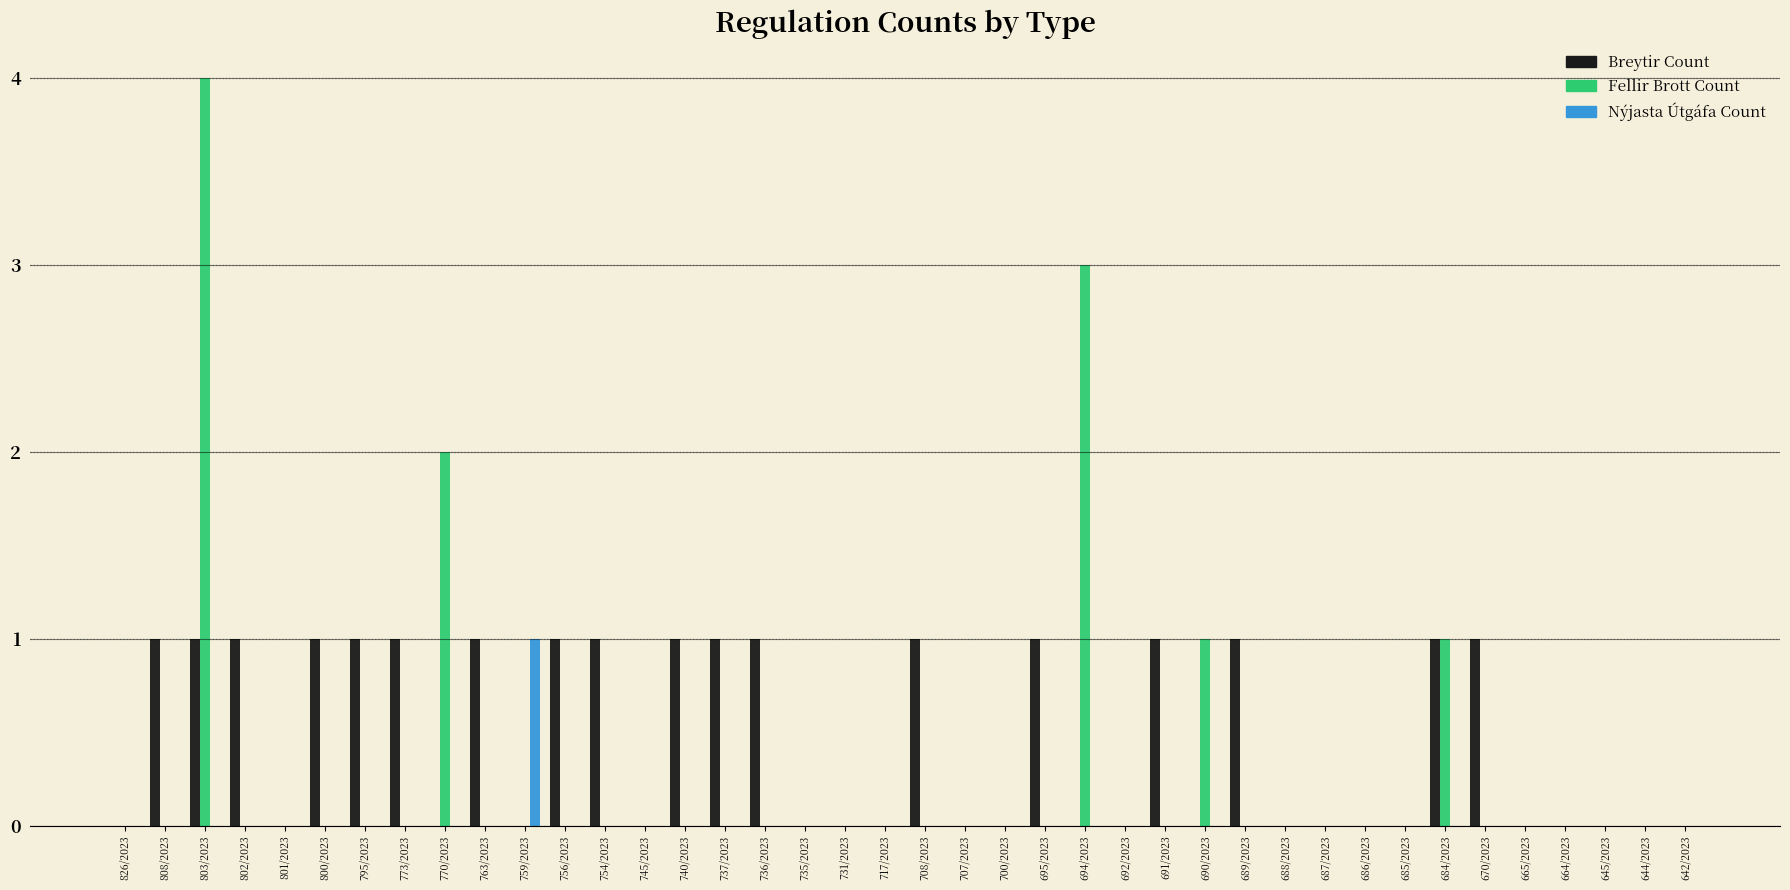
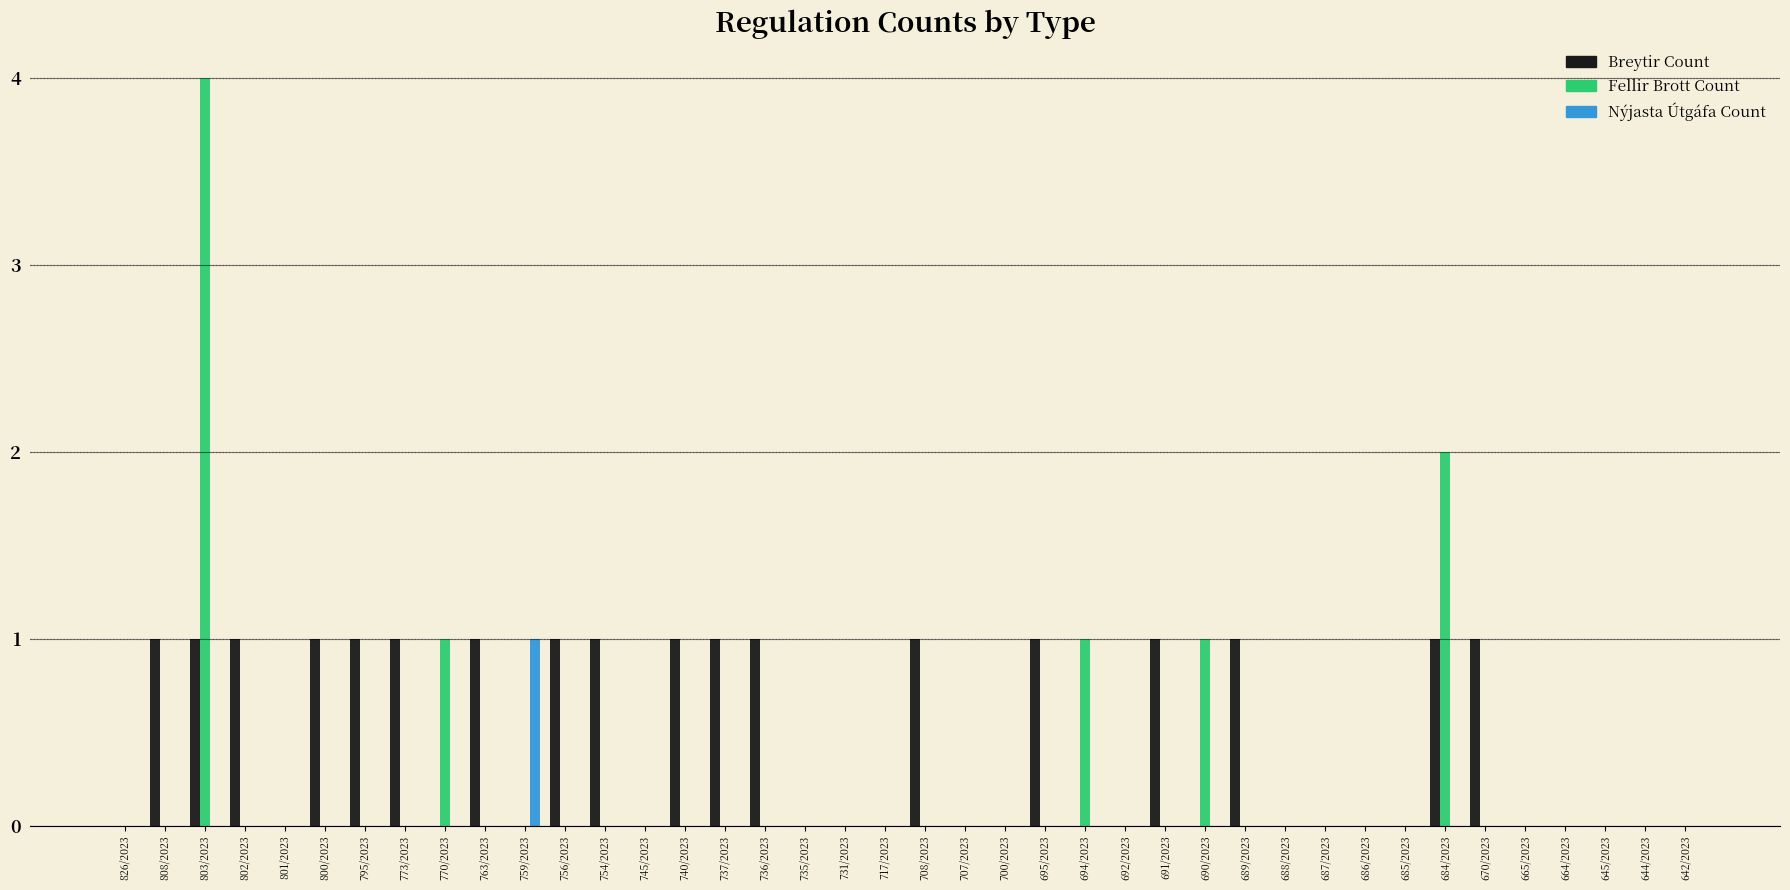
  {
    "Breytir Count": {
      "826/2023": 0,
      "808/2023": 1,
      "803/2023": 1,
      "802/2023": 1,
      "801/2023": 0,
      "800/2023": 1,
      "795/2023": 1,
      "773/2023": 1,
      "770/2023": 0,
      "763/2023": 1,
      "759/2023": 0,
      "756/2023": 1,
      "754/2023": 1,
      "745/2023": 0,
      "740/2023": 1,
      "737/2023": 1,
      "736/2023": 1,
      "735/2023": 0,
      "731/2023": 0,
      "717/2023": 0,
      "708/2023": 1,
      "707/2023": 0,
      "700/2023": 0,
      "695/2023": 1,
      "694/2023": 0,
      "692/2023": 0,
      "691/2023": 1,
      "690/2023": 0,
      "689/2023": 1,
      "688/2023": 0,
      "687/2023": 0,
      "686/2023": 0,
      "685/2023": 0,
      "684/2023": 1,
      "670/2023": 1,
      "665/2023": 0,
      "664/2023": 0,
      "645/2023": 0,
      "644/2023": 0,
      "642/2023": 0
    },
    "Fellir Brott Count": {
      "826/2023": 0,
      "808/2023": 0,
      "803/2023": 4,
      "802/2023": 0,
      "801/2023": 0,
      "800/2023": 0,
      "795/2023": 0,
      "773/2023": 0,
-     "770/2023": 2,
+     "770/2023": 1,
      "763/2023": 0,
      "759/2023": 0,
      "756/2023": 0,
      "754/2023": 0,
      "745/2023": 0,
      "740/2023": 0,
      "737/2023": 0,
      "736/2023": 0,
      "735/2023": 0,
      "731/2023": 0,
      "717/2023": 0,
      "708/2023": 0,
      "707/2023": 0,
      "700/2023": 0,
      "695/2023": 0,
-     "694/2023": 3,
+     "694/2023": 1,
      "692/2023": 0,
      "691/2023": 0,
      "690/2023": 1,
      "689/2023": 0,
      "688/2023": 0,
      "687/2023": 0,
      "686/2023": 0,
      "685/2023": 0,
-     "684/2023": 1,
+     "684/2023": 2,
      "670/2023": 0,
      "665/2023": 0,
      "664/2023": 0,
      "645/2023": 0,
      "644/2023": 0,
      "642/2023": 0
    },
    "Nýjasta Útgáfa Count": {
      "826/2023": 0,
      "808/2023": 0,
      "803/2023": 0,
      "802/2023": 0,
      "801/2023": 0,
      "800/2023": 0,
      "795/2023": 0,
      "773/2023": 0,
      "770/2023": 0,
      "763/2023": 0,
      "759/2023": 1,
      "756/2023": 0,
      "754/2023": 0,
      "745/2023": 0,
      "740/2023": 0,
      "737/2023": 0,
      "736/2023": 0,
      "735/2023": 0,
      "731/2023": 0,
      "717/2023": 0,
      "708/2023": 0,
      "707/2023": 0,
      "700/2023": 0,
      "695/2023": 0,
      "694/2023": 0,
      "692/2023": 0,
      "691/2023": 0,
      "690/2023": 0,
      "689/2023": 0,
      "688/2023": 0,
      "687/2023": 0,
      "686/2023": 0,
      "685/2023": 0,
      "684/2023": 0,
      "670/2023": 0,
      "665/2023": 0,
      "664/2023": 0,
      "645/2023": 0,
      "644/2023": 0,
      "642/2023": 0
    }
  }
